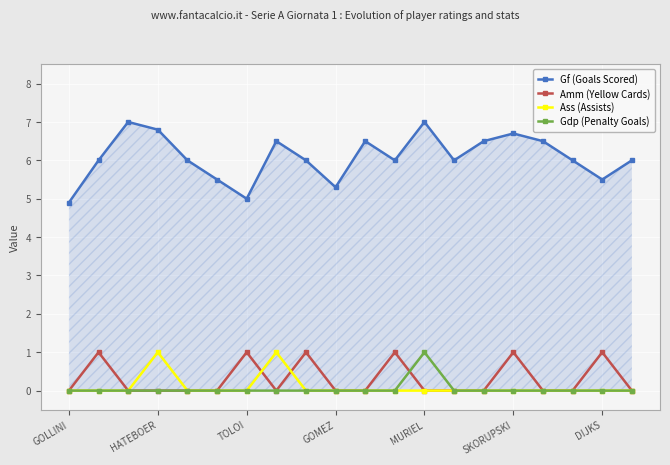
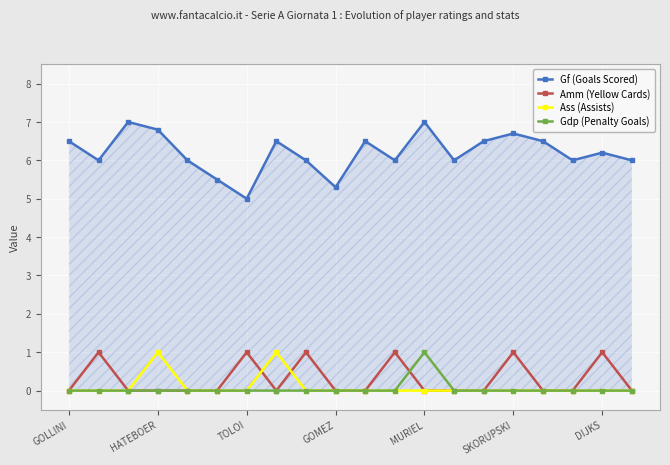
  {
    "Gf (Goals Scored)": {
-     "GOLLINI": 4.9,
+     "GOLLINI": 6.5,
      "HATEBOER": 6.8,
      "TOLOI": 5.0,
      "GOMEZ": 5.3,
      "MURIEL": 7.0,
      "SKORUPSKI": 6.7,
-     "DIJKS": 5.5
+     "DIJKS": 6.2
    },
    "Amm (Yellow Cards)": {
      "TOLOI": 1.0,
      "SKORUPSKI": 1.0,
      "DIJKS": 1.0
    },
    "Ass (Assists)": {
      "HATEBOER": 1.0
    },
    "Gdp (Penalty Goals)": {
      "MURIEL": 1.0
    }
  }
